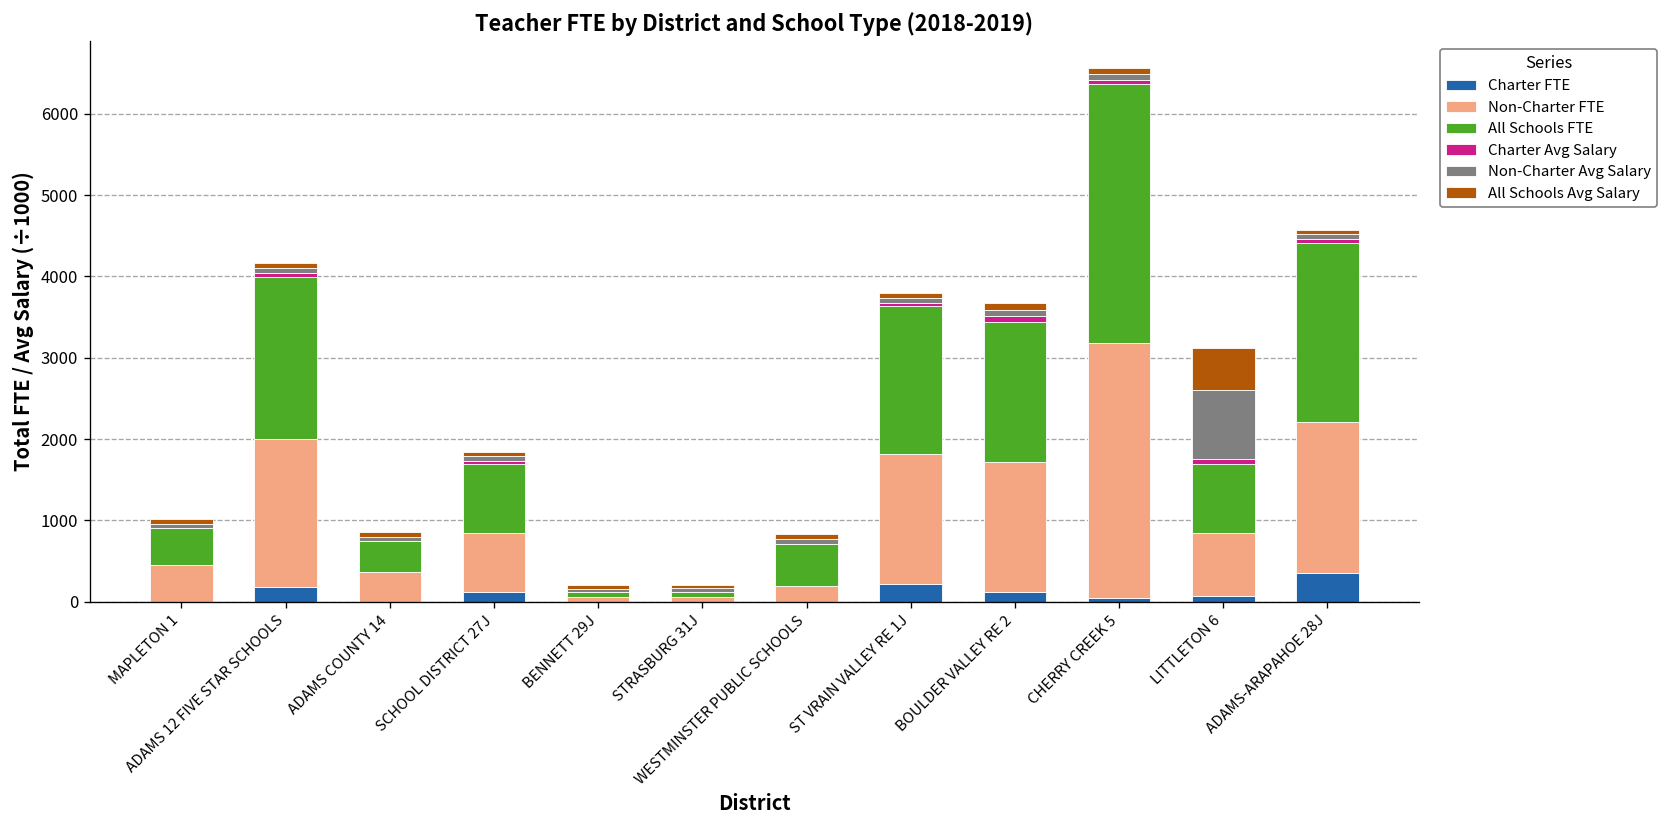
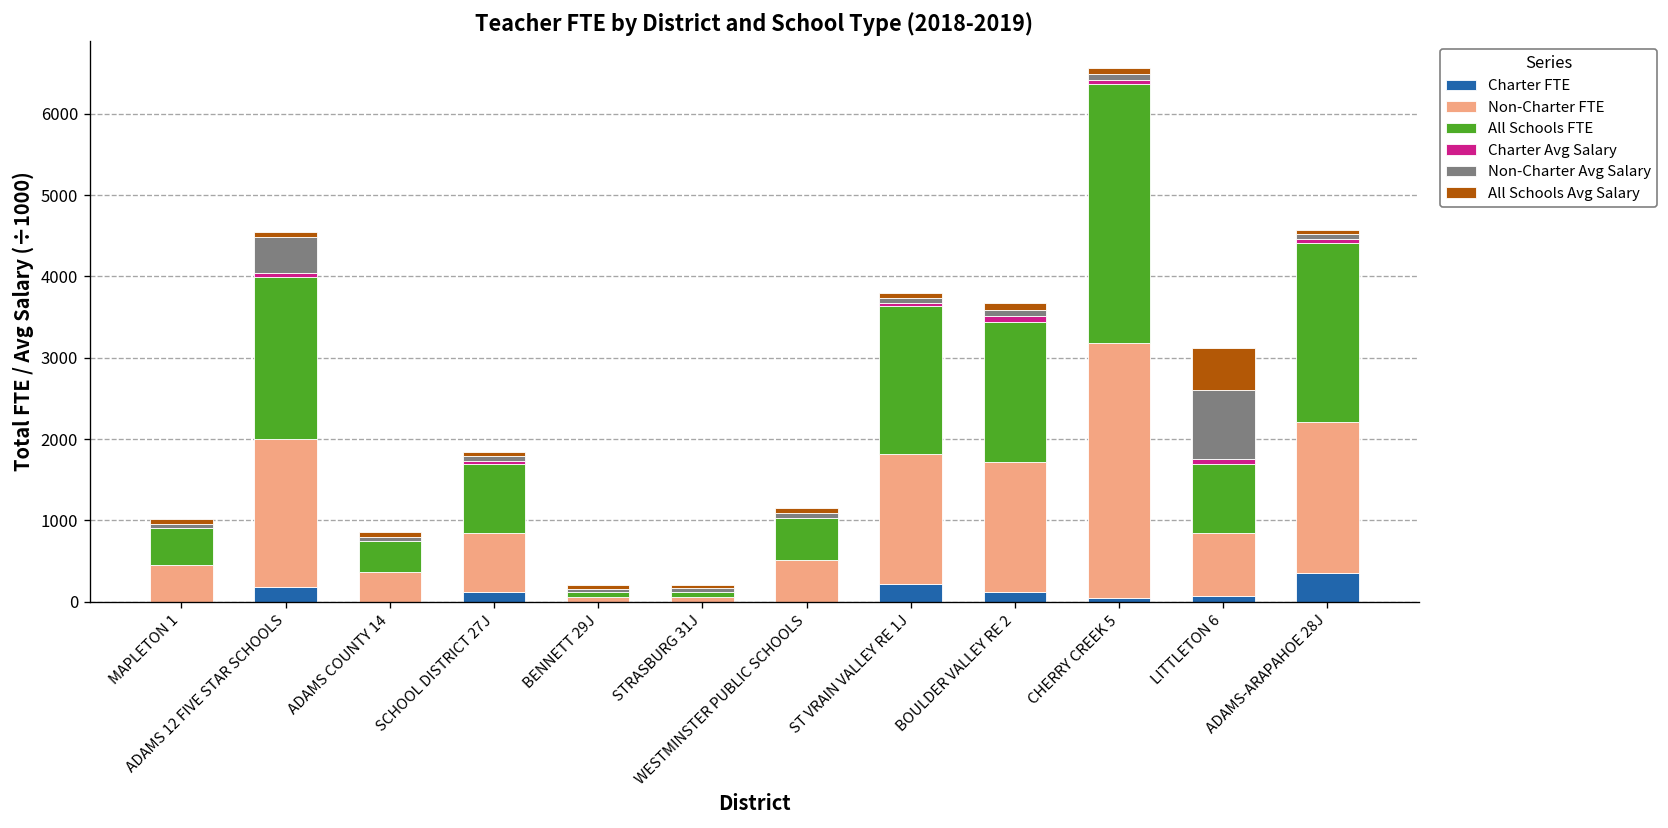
  {
    "Charter FTE": {
      "MAPLETON 1": 0,
      "ADAMS 12 FIVE STAR SCHOOLS": 200,
      "ADAMS COUNTY 14": 0,
      "SCHOOL DISTRICT 27J": 100,
      "BENNETT 29J": 0,
      "STRASBURG 31J": 0,
      "WESTMINSTER PUBLIC SCHOOLS": 0,
      "ST VRAIN VALLEY RE 1J": 200,
      "BOULDER VALLEY RE 2": 100,
      "CHERRY CREEK 5": 100,
      "LITTLETON 6": 100,
      "ADAMS-ARAPAHOE 28J": 400
    },
    "Non-Charter FTE": {
-     "WESTMINSTER PUBLIC SCHOOLS": 200
+     "WESTMINSTER PUBLIC SCHOOLS": 500
    },
    "All Schools FTE": {
      "MAPLETON 1": 500,
      "ADAMS 12 FIVE STAR SCHOOLS": 2000,
      "ADAMS COUNTY 14": 400,
      "SCHOOL DISTRICT 27J": 800,
      "BENNETT 29J": 100,
      "STRASBURG 31J": 100,
      "WESTMINSTER PUBLIC SCHOOLS": 500,
      "ST VRAIN VALLEY RE 1J": 1800,
      "BOULDER VALLEY RE 2": 1700,
      "CHERRY CREEK 5": 3200,
      "LITTLETON 6": 800,
      "ADAMS-ARAPAHOE 28J": 2200
    },
    "Charter Avg Salary": {
      "MAPLETON 1": 0,
      "ADAMS 12 FIVE STAR SCHOOLS": 0,
      "ADAMS COUNTY 14": 0,
      "SCHOOL DISTRICT 27J": 0,
      "BENNETT 29J": 0,
      "STRASBURG 31J": 0,
      "WESTMINSTER PUBLIC SCHOOLS": 0,
      "ST VRAIN VALLEY RE 1J": 0,
      "BOULDER VALLEY RE 2": 100,
      "CHERRY CREEK 5": 0,
      "LITTLETON 6": 100,
      "ADAMS-ARAPAHOE 28J": 0
    },
    "Non-Charter Avg Salary": {
      "MAPLETON 1": 100,
-     "ADAMS 12 FIVE STAR SCHOOLS": 100,
+     "ADAMS 12 FIVE STAR SCHOOLS": 400,
      "ADAMS COUNTY 14": 100,
      "SCHOOL DISTRICT 27J": 100,
      "BENNETT 29J": 0,
      "STRASBURG 31J": 0,
      "WESTMINSTER PUBLIC SCHOOLS": 100,
      "ST VRAIN VALLEY RE 1J": 100,
      "BOULDER VALLEY RE 2": 100,
      "CHERRY CREEK 5": 100,
      "LITTLETON 6": 900,
      "ADAMS-ARAPAHOE 28J": 100
    },
    "All Schools Avg Salary": {
      "MAPLETON 1": 100,
      "ADAMS 12 FIVE STAR SCHOOLS": 100,
      "ADAMS COUNTY 14": 100,
      "SCHOOL DISTRICT 27J": 100,
      "BENNETT 29J": 0,
      "STRASBURG 31J": 0,
      "WESTMINSTER PUBLIC SCHOOLS": 100,
      "ST VRAIN VALLEY RE 1J": 100,
      "BOULDER VALLEY RE 2": 100,
      "CHERRY CREEK 5": 100,
      "LITTLETON 6": 500,
      "ADAMS-ARAPAHOE 28J": 100
    }
  }
